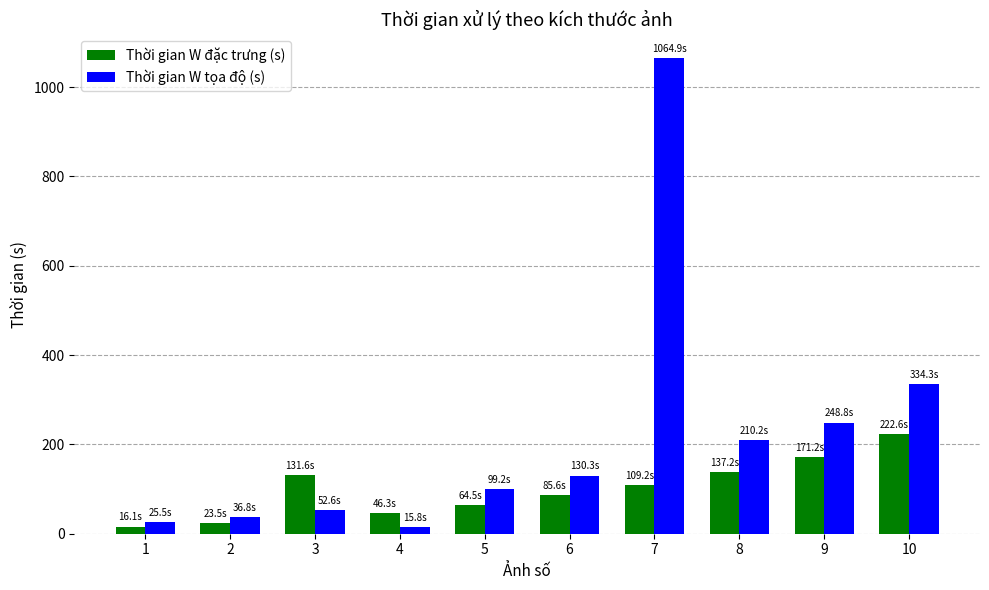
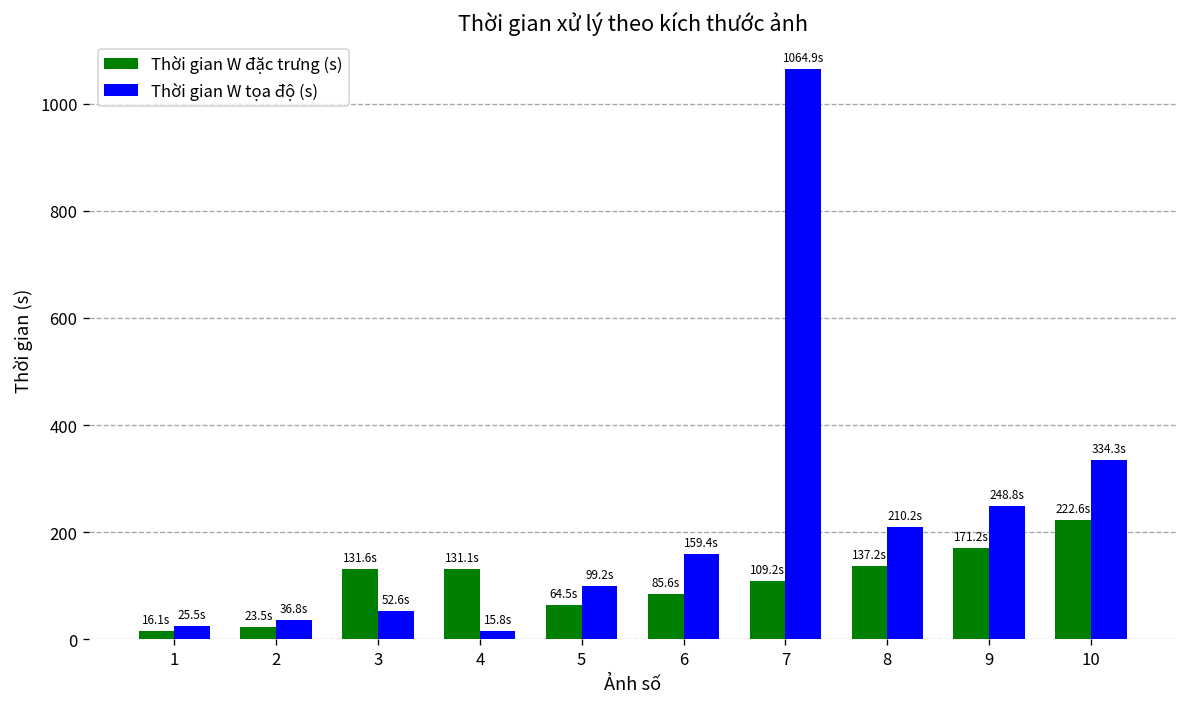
  {
    "Thời gian W đặc trưng (s)": {
      "1": "16.1s",
      "2": "23.5s",
      "3": "131.6s",
-     "4": "46.3s",
+     "4": "131.1s",
      "5": "64.5s",
      "6": "85.6s",
      "7": "109.2s",
      "8": "137.2s",
      "9": "171.2s",
      "10": "222.6s"
    },
    "Thời gian W tọa độ (s)": {
      "1": "25.5s",
      "2": "36.8s",
      "3": "52.6s",
      "4": "15.8s",
      "5": "99.2s",
-     "6": "130.3s",
+     "6": "159.4s",
      "7": "1064.9s",
      "8": "210.2s",
      "9": "248.8s",
      "10": "334.3s"
    }
  }
